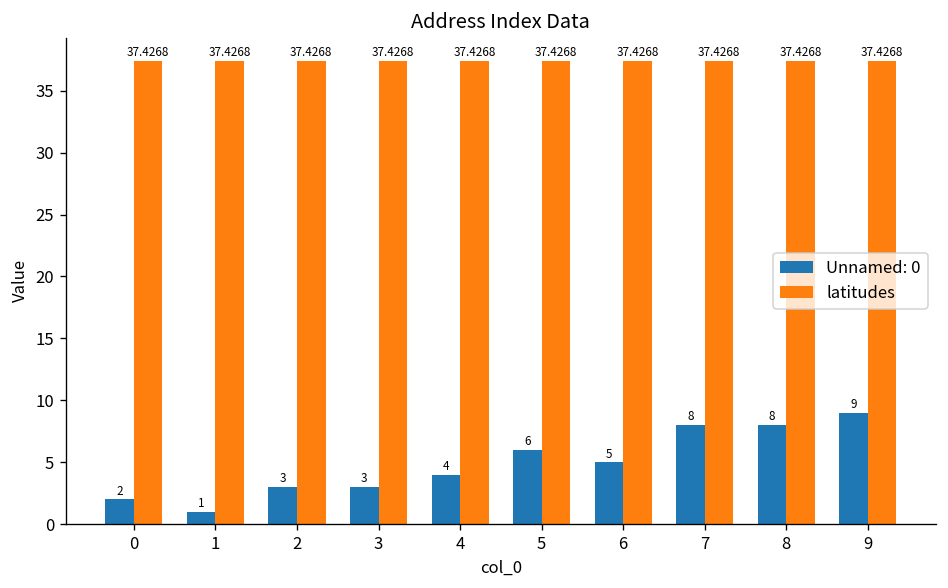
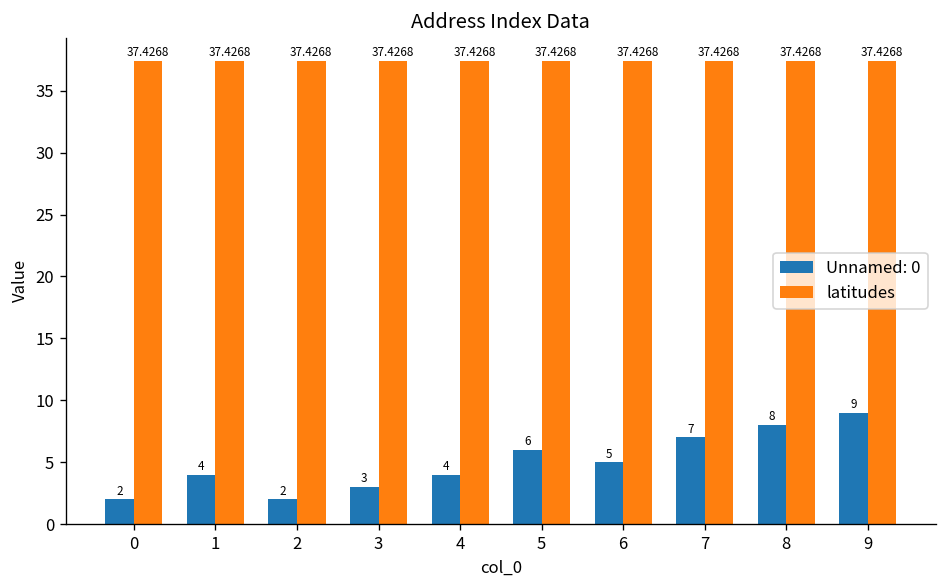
  {
    "Unnamed: 0": {
      "0": 2,
-     "1": 1,
-     "2": 3,
+     "1": 4,
+     "2": 2,
      "3": 3,
      "4": 4,
      "5": 6,
      "6": 5,
-     "7": 8,
+     "7": 7,
      "8": 8,
      "9": 9
    },
    "latitudes": {
      "0": 37.4268,
      "1": 37.4268,
      "2": 37.4268,
      "3": 37.4268,
      "4": 37.4268,
      "5": 37.4268,
      "6": 37.4268,
      "7": 37.4268,
      "8": 37.4268,
      "9": 37.4268
    }
  }
